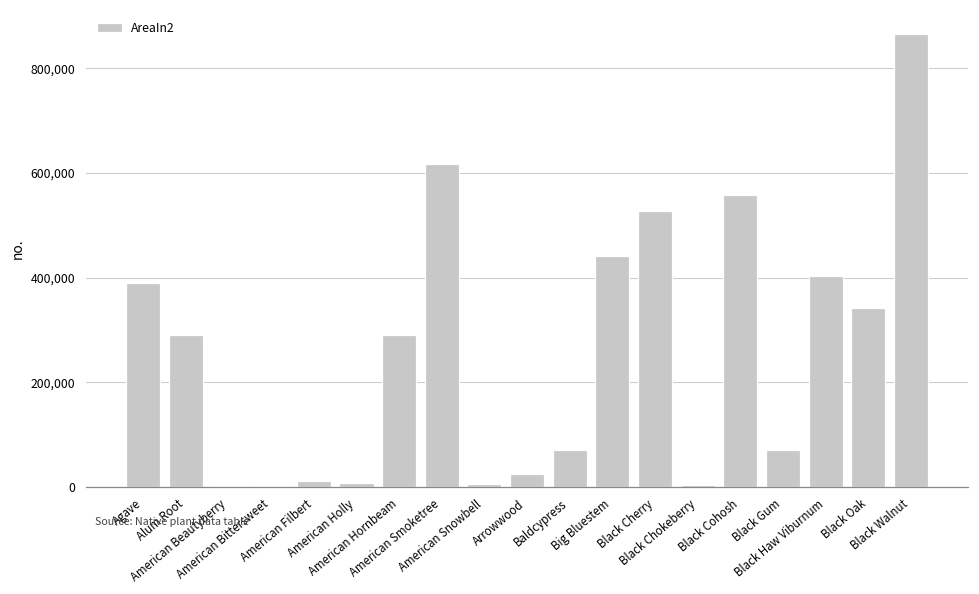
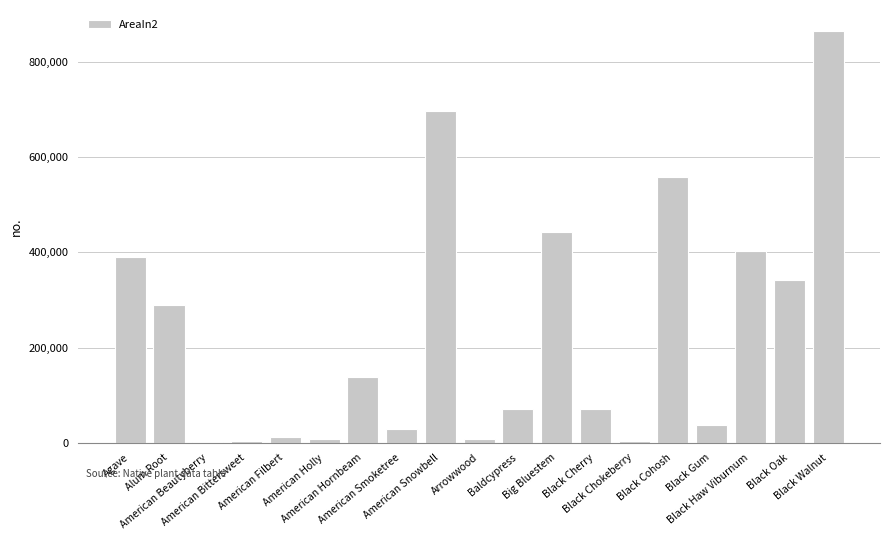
  {
    "Agave": "390,000",
    "Alum Root": "290,000",
    "American Filbert": "10,000",
    "American Holly": "10,000",
-   "American Hornbeam": "290,000",
-   "American Smoketree": "620,000",
-   "American Snowbell": "10,000",
-   "Arrowwood": "20,000",
+   "American Hornbeam": "140,000",
+   "American Smoketree": "30,000",
+   "American Snowbell": "700,000",
+   "Arrowwood": "10,000",
    "Baldcypress": "70,000",
    "Big Bluestem": "440,000",
-   "Black Cherry": "530,000",
+   "Black Cherry": "70,000",
    "Black Cohosh": "560,000",
-   "Black Gum": "70,000",
+   "Black Gum": "40,000",
    "Black Haw Viburnum": "400,000",
    "Black Oak": "340,000",
    "Black Walnut": "870,000"
  }
